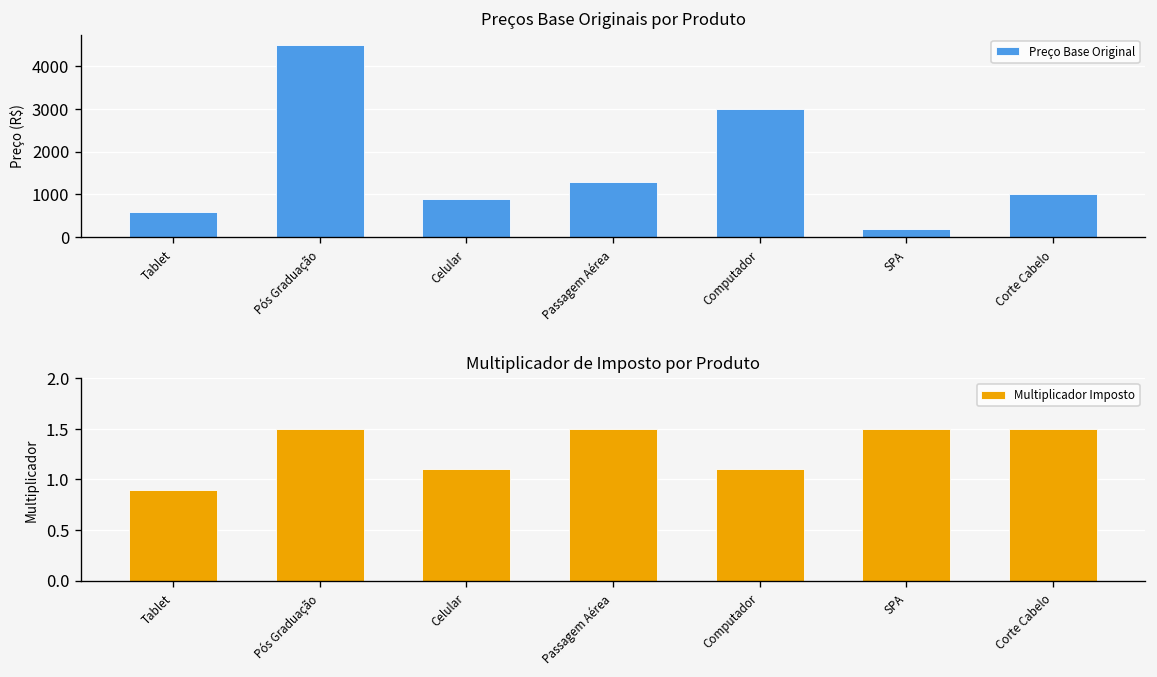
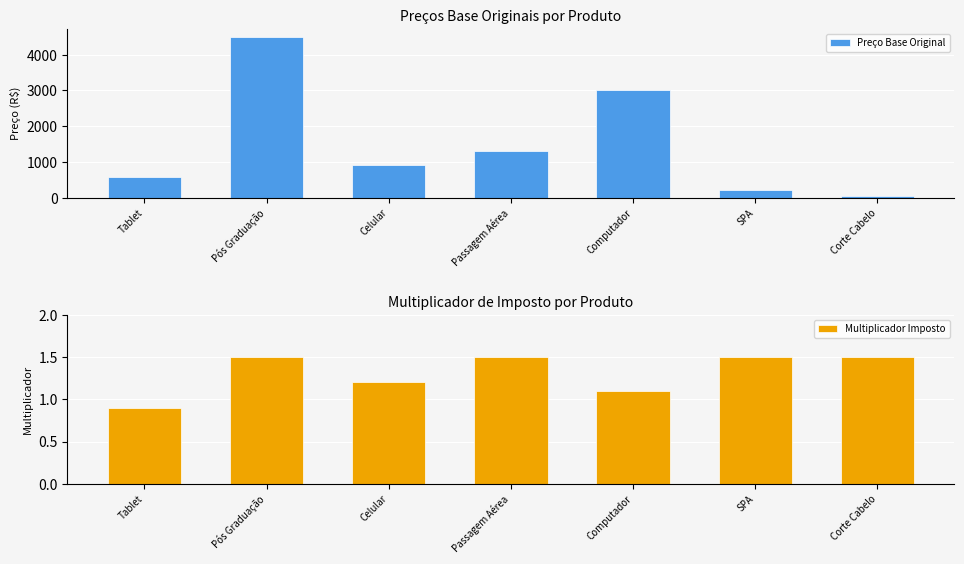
  {
    "Preços Base Originais por Produto": {
      "Tablet": 600,
      "Pós Graduação": 4500,
      "Celular": 900,
      "Passagem Aérea": 1300,
      "Computador": 3000,
      "SPA": 200,
-     "Corte Cabelo": 1000
+     "Corte Cabelo": 100
    },
    "Multiplicador de Imposto por Produto": {
      "Tablet": 0.9,
      "Pós Graduação": 1.5,
-     "Celular": 1.1,
+     "Celular": 1.2,
      "Passagem Aérea": 1.5,
      "Computador": 1.1,
      "SPA": 1.5,
      "Corte Cabelo": 1.5
    }
  }
